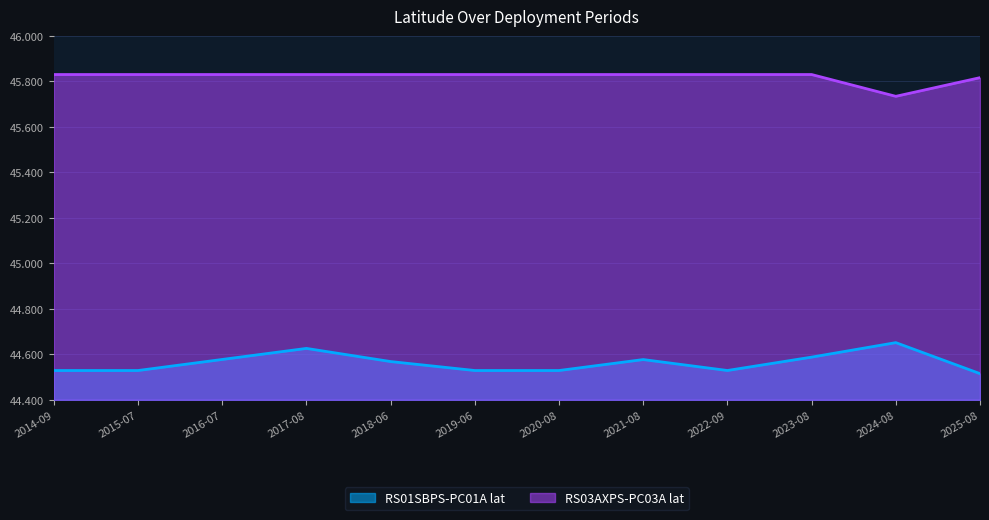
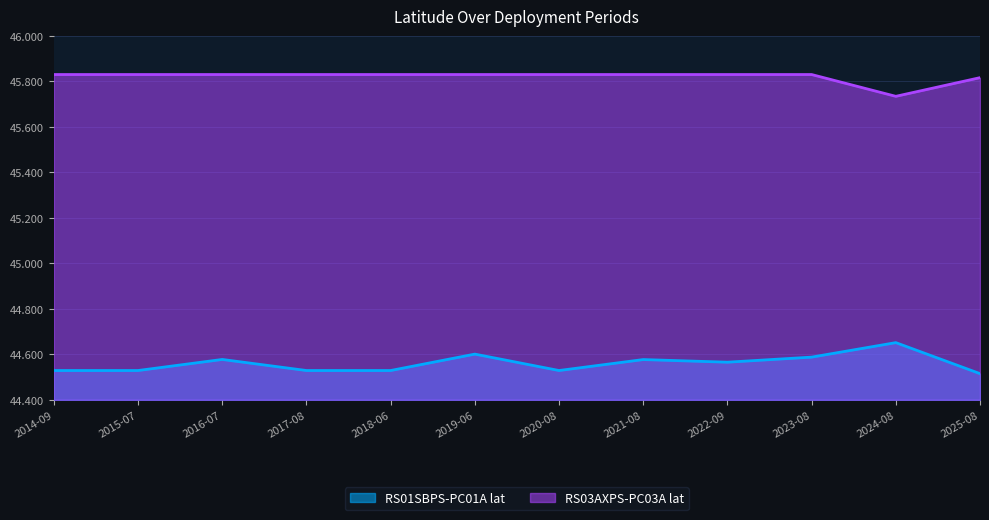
  {
    "RS01SBPS-PC01A lat": {
      "2014-09": 44.53,
      "2015-07": 44.53,
      "2016-07": 44.58,
-     "2017-08": 44.63,
-     "2018-06": 44.57,
-     "2019-06": 44.53,
+     "2017-08": 44.53,
+     "2018-06": 44.53,
+     "2019-06": 44.60,
      "2020-08": 44.53,
      "2021-08": 44.58,
-     "2022-09": 44.53,
+     "2022-09": 44.57,
      "2023-08": 44.59,
      "2024-08": 44.65,
      "2025-08": 44.52
    },
    "RS03AXPS-PC03A lat": {
      "2014-09": 45.83,
      "2015-07": 45.83,
      "2016-07": 45.83,
      "2017-08": 45.83,
      "2018-06": 45.83,
      "2019-06": 45.83,
      "2020-08": 45.83,
      "2021-08": 45.83,
      "2022-09": 45.83,
      "2023-08": 45.83,
      "2024-08": 45.73,
      "2025-08": 45.82
    }
  }
